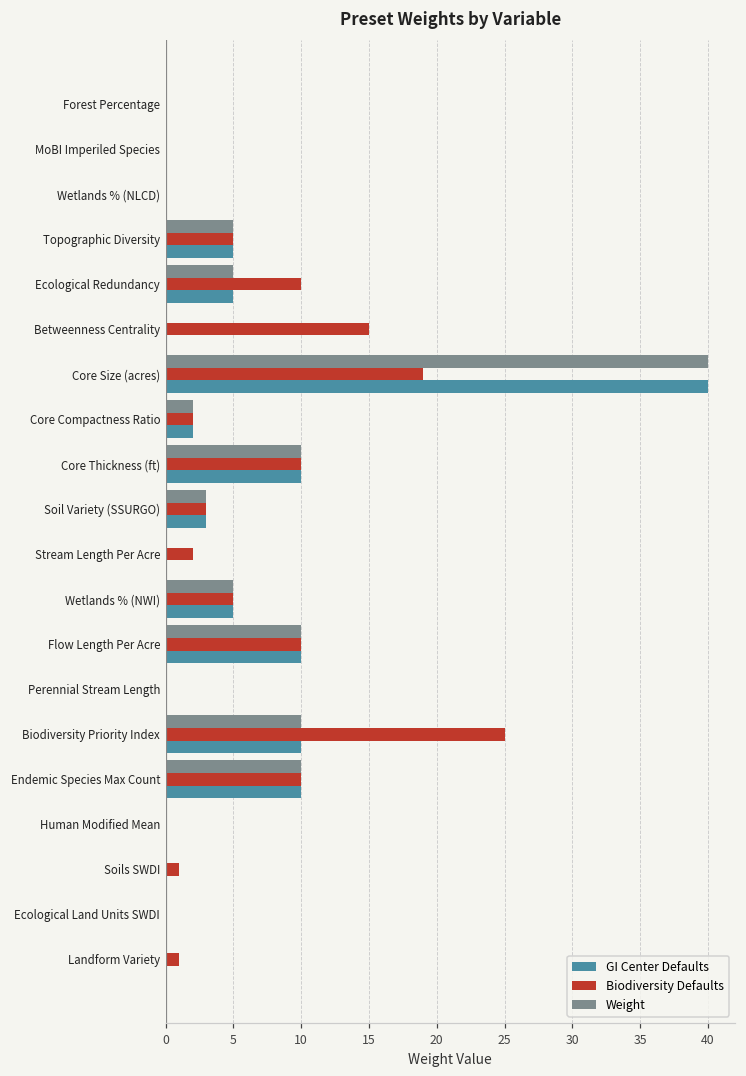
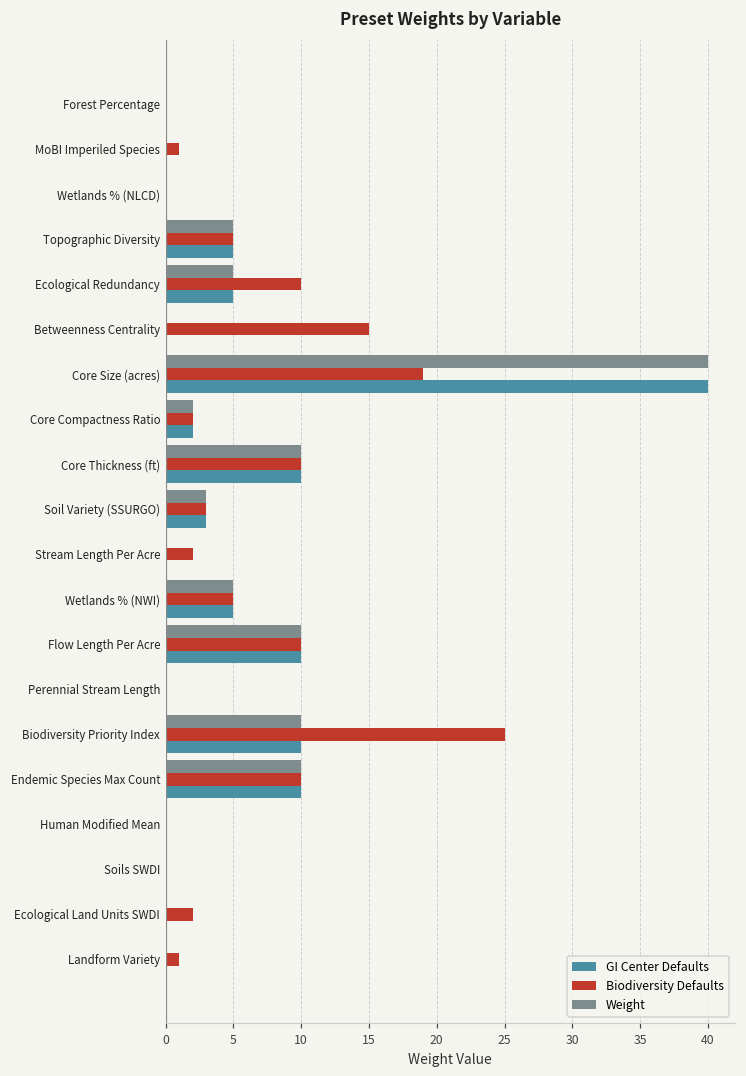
  {
    "Biodiversity Defaults": {
      "Forest Percentage": 0,
-     "MoBI Imperiled Species": 0,
+     "MoBI Imperiled Species": 1,
      "Wetlands % (NLCD)": 0,
      "Topographic Diversity": 5,
      "Ecological Redundancy": 10,
      "Betweenness Centrality": 15,
      "Core Size (acres)": 19,
      "Core Compactness Ratio": 2,
      "Core Thickness (ft)": 10,
      "Soil Variety (SSURGO)": 3,
      "Stream Length Per Acre": 2,
      "Wetlands % (NWI)": 5,
      "Flow Length Per Acre": 10,
      "Perennial Stream Length": 0,
      "Biodiversity Priority Index": 25,
      "Endemic Species Max Count": 10,
      "Human Modified Mean": 0,
-     "Soils SWDI": 1,
-     "Ecological Land Units SWDI": 0,
+     "Soils SWDI": 0,
+     "Ecological Land Units SWDI": 2,
      "Landform Variety": 1
    }
  }
